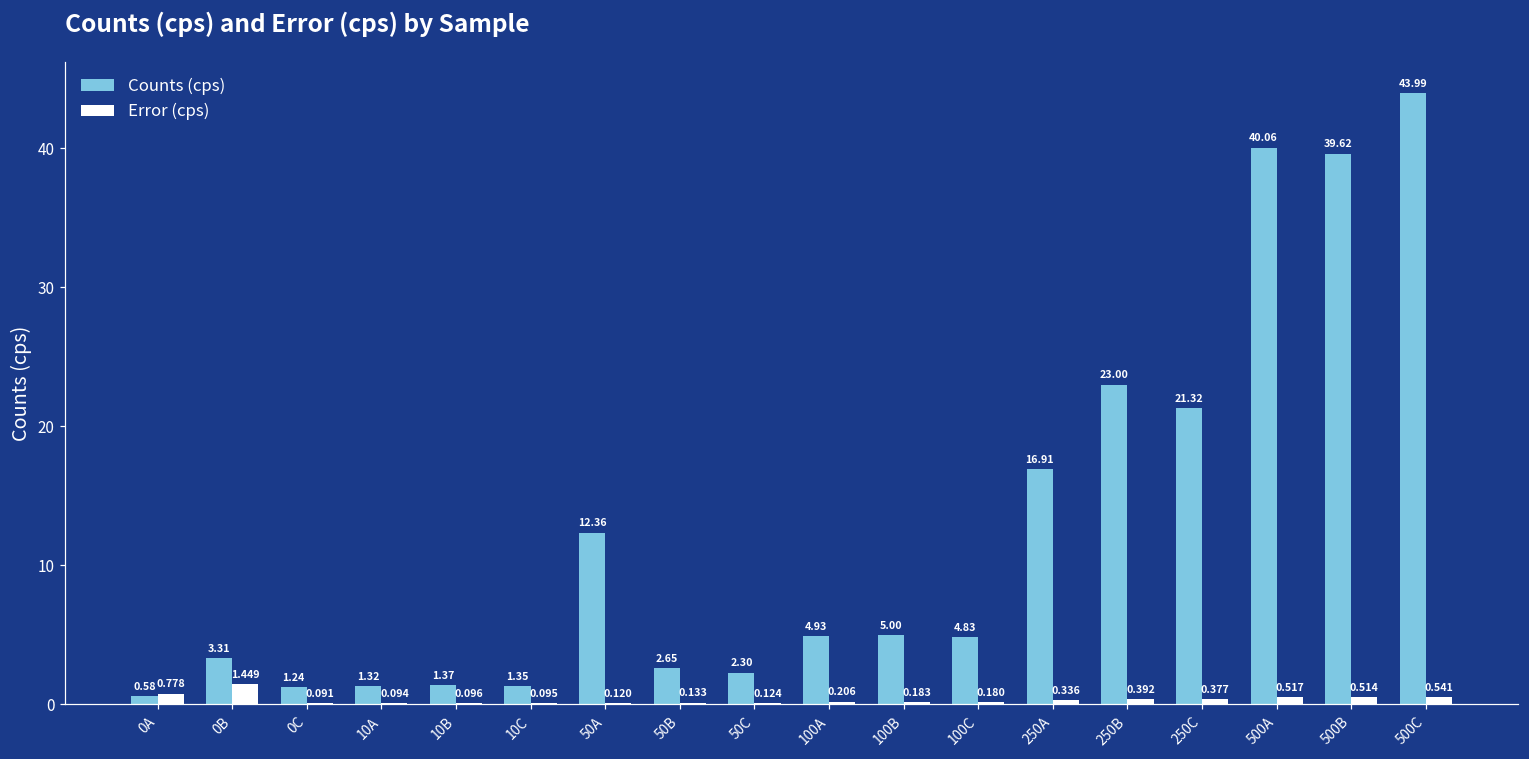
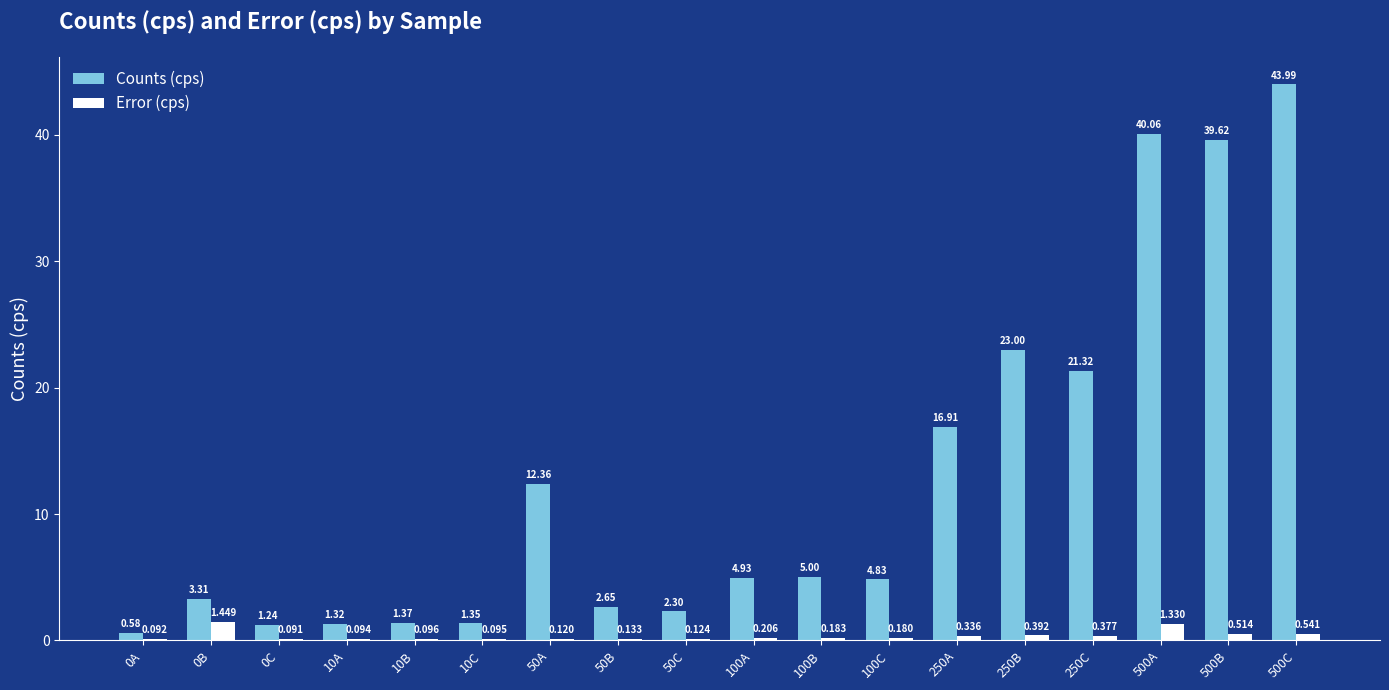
  {
    "Counts (cps)": {
      "0A": 0.58,
      "0B": 3.31,
      "0C": 1.24,
      "10A": 1.32,
      "10B": 1.37,
      "10C": 1.35,
      "50A": 12.36,
      "50B": 2.65,
      "50C": 2.30,
      "100A": 4.93,
      "100B": 5.00,
      "100C": 4.83,
      "250A": 16.91,
      "250B": 23.00,
      "250C": 21.32,
      "500A": 40.06,
      "500B": 39.62,
      "500C": 43.99
    },
    "Error (cps)": {
-     "0A": 0.778,
+     "0A": 0.092,
      "0B": 1.449,
      "0C": 0.091,
      "10A": 0.094,
      "10B": 0.096,
      "10C": 0.095,
      "50A": 0.120,
      "50B": 0.133,
      "50C": 0.124,
      "100A": 0.206,
      "100B": 0.183,
      "100C": 0.180,
      "250A": 0.336,
      "250B": 0.392,
      "250C": 0.377,
-     "500A": 0.517,
+     "500A": 1.330,
      "500B": 0.514,
      "500C": 0.541
    }
  }
